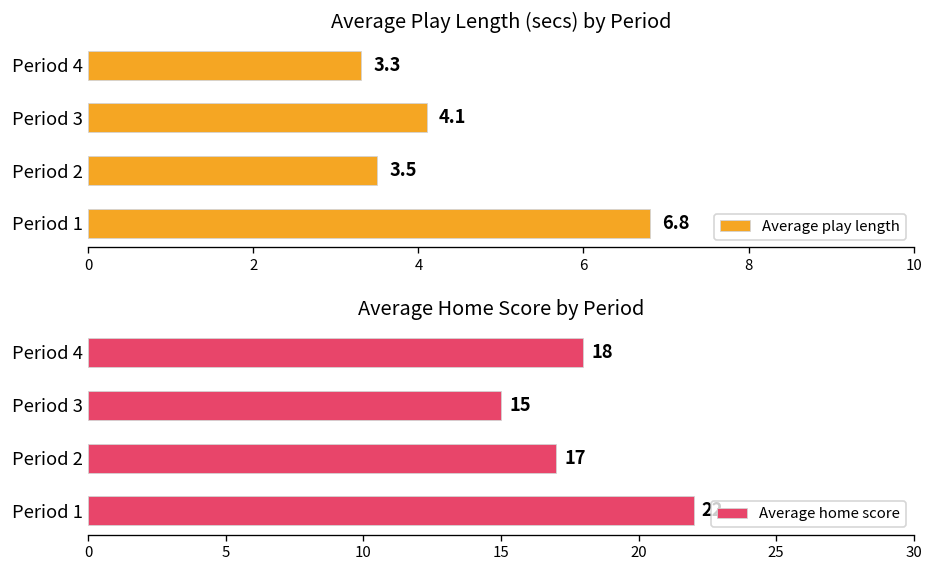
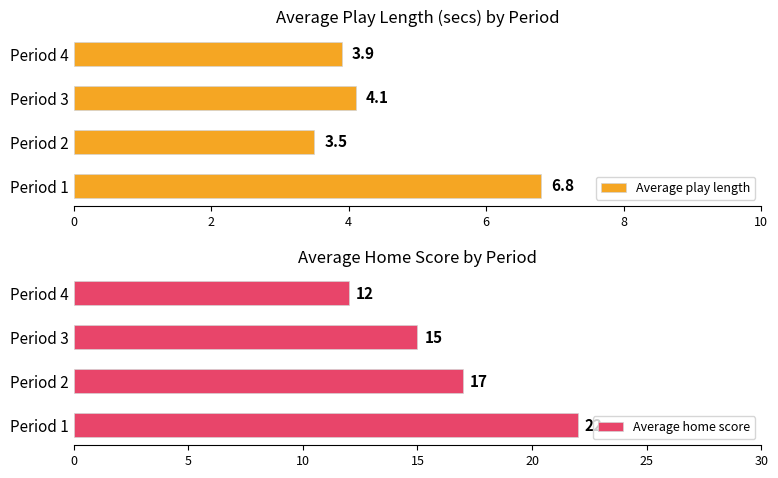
  {
    "Average Play Length (secs) by Period": {
-     "Period 4": 3.3,
+     "Period 4": 3.9,
      "Period 3": 4.1,
      "Period 2": 3.5,
      "Period 1": 6.8
    },
    "Average Home Score by Period": {
-     "Period 4": 18,
+     "Period 4": 12,
      "Period 3": 15,
      "Period 2": 17
    }
  }
